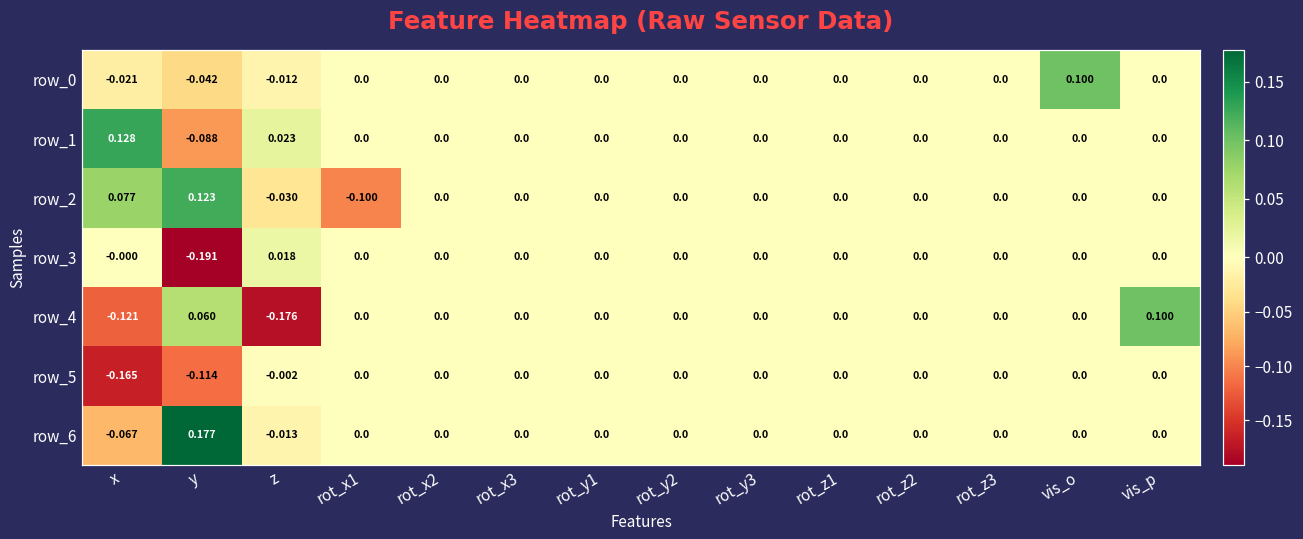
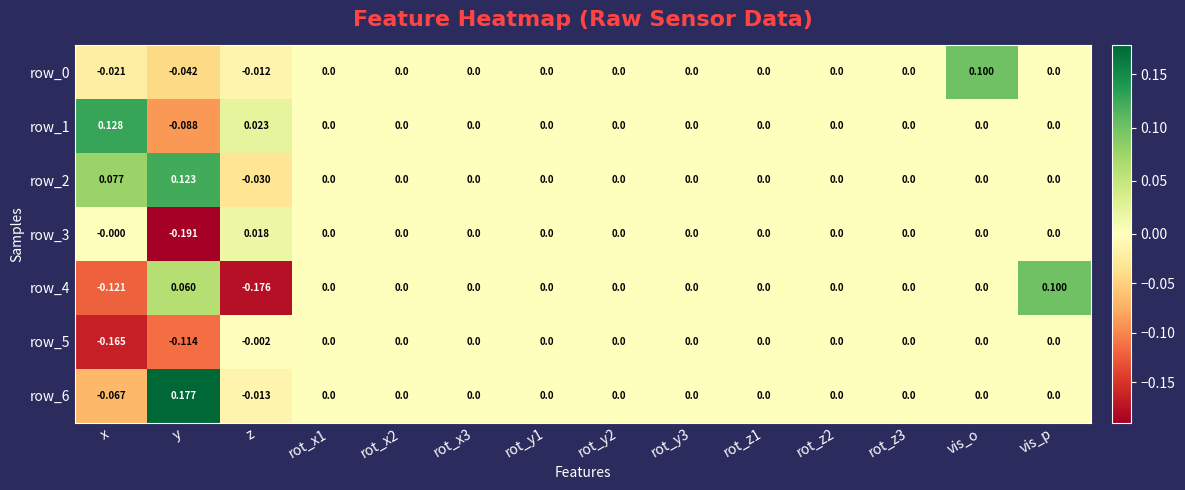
  {
    "row_0": {
      "x": -0.021,
      "y": -0.042,
      "z": -0.012,
      "rot_x1": 0.0,
      "rot_x2": 0.0,
      "rot_x3": 0.0,
      "rot_y1": 0.0,
      "rot_y2": 0.0,
      "rot_y3": 0.0,
      "rot_z1": 0.0,
      "rot_z2": 0.0,
      "rot_z3": 0.0,
      "vis_o": 0.100,
      "vis_p": 0.0
    },
    "row_1": {
      "x": 0.128,
      "y": -0.088,
      "z": 0.023,
      "rot_x1": 0.0,
      "rot_x2": 0.0,
      "rot_x3": 0.0,
      "rot_y1": 0.0,
      "rot_y2": 0.0,
      "rot_y3": 0.0,
      "rot_z1": 0.0,
      "rot_z2": 0.0,
      "rot_z3": 0.0,
      "vis_o": 0.0,
      "vis_p": 0.0
    },
    "row_2": {
      "x": 0.077,
      "y": 0.123,
      "z": -0.030,
-     "rot_x1": -0.100,
+     "rot_x1": 0.0,
      "rot_x2": 0.0,
      "rot_x3": 0.0,
      "rot_y1": 0.0,
      "rot_y2": 0.0,
      "rot_y3": 0.0,
      "rot_z1": 0.0,
      "rot_z2": 0.0,
      "rot_z3": 0.0,
      "vis_o": 0.0,
      "vis_p": 0.0
    },
    "row_3": {
      "x": -0.000,
      "y": -0.191,
      "z": 0.018,
      "rot_x1": 0.0,
      "rot_x2": 0.0,
      "rot_x3": 0.0,
      "rot_y1": 0.0,
      "rot_y2": 0.0,
      "rot_y3": 0.0,
      "rot_z1": 0.0,
      "rot_z2": 0.0,
      "rot_z3": 0.0,
      "vis_o": 0.0,
      "vis_p": 0.0
    },
    "row_4": {
      "x": -0.121,
      "y": 0.060,
      "z": -0.176,
      "rot_x1": 0.0,
      "rot_x2": 0.0,
      "rot_x3": 0.0,
      "rot_y1": 0.0,
      "rot_y2": 0.0,
      "rot_y3": 0.0,
      "rot_z1": 0.0,
      "rot_z2": 0.0,
      "rot_z3": 0.0,
      "vis_o": 0.0,
      "vis_p": 0.100
    },
    "row_5": {
      "x": -0.165,
      "y": -0.114,
      "z": -0.002,
      "rot_x1": 0.0,
      "rot_x2": 0.0,
      "rot_x3": 0.0,
      "rot_y1": 0.0,
      "rot_y2": 0.0,
      "rot_y3": 0.0,
      "rot_z1": 0.0,
      "rot_z2": 0.0,
      "rot_z3": 0.0,
      "vis_o": 0.0,
      "vis_p": 0.0
    },
    "row_6": {
      "x": -0.067,
      "y": 0.177,
      "z": -0.013,
      "rot_x1": 0.0,
      "rot_x2": 0.0,
      "rot_x3": 0.0,
      "rot_y1": 0.0,
      "rot_y2": 0.0,
      "rot_y3": 0.0,
      "rot_z1": 0.0,
      "rot_z2": 0.0,
      "rot_z3": 0.0,
      "vis_o": 0.0,
      "vis_p": 0.0
    }
  }
